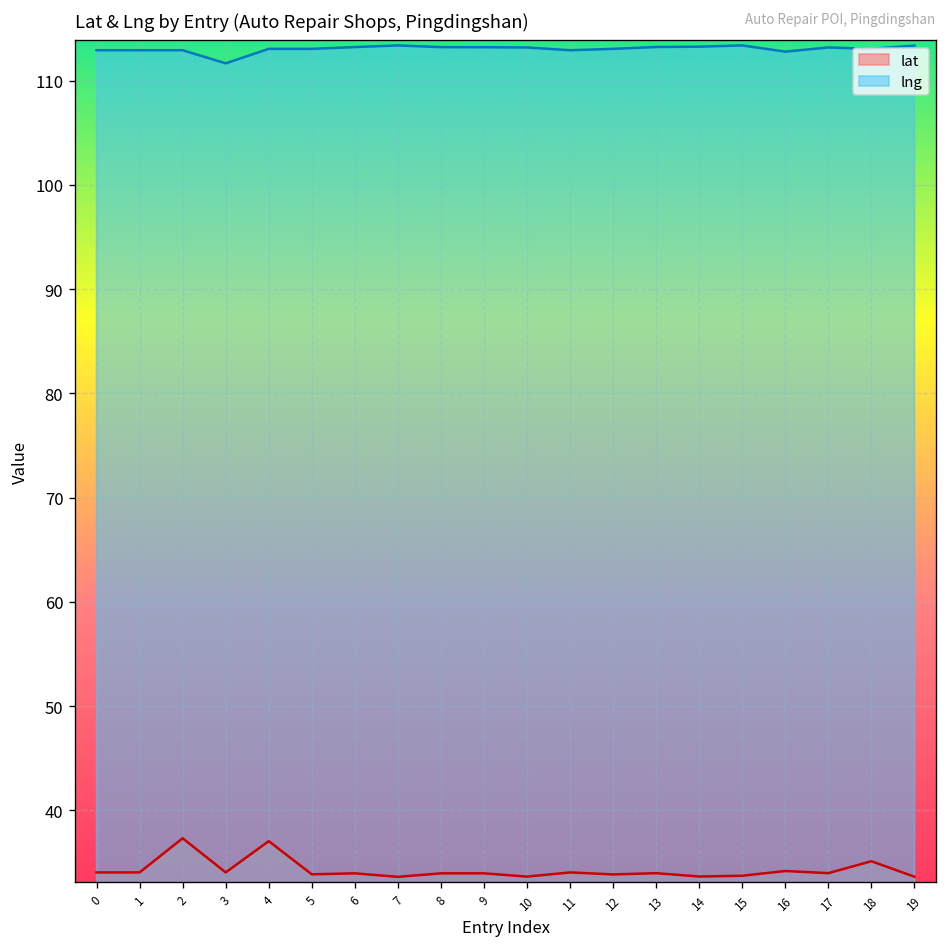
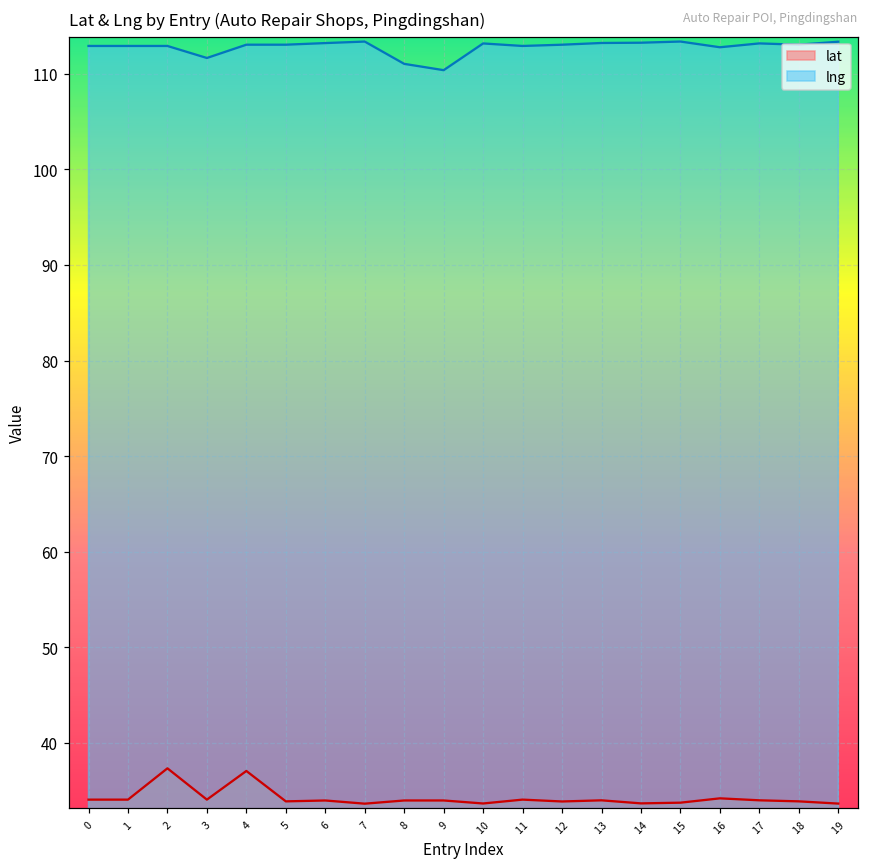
  {
    "lat": {
      "0": 34,
      "1": 34,
      "2": 37,
      "3": 34,
      "4": 37,
      "5": 34,
      "6": 34,
      "7": 34,
      "8": 34,
      "9": 34,
      "10": 34,
      "11": 34,
      "12": 34,
      "13": 34,
      "14": 34,
      "15": 34,
      "16": 34,
      "17": 34,
-     "18": 35,
+     "18": 34,
      "19": 34
    },
    "lng": {
      "0": 113,
      "1": 113,
      "2": 113,
      "3": 112,
      "4": 113,
      "5": 113,
      "6": 113,
      "7": 113,
-     "8": 113,
-     "9": 113,
+     "8": 111,
+     "9": 110,
      "10": 113,
      "11": 113,
      "12": 113,
      "13": 113,
      "14": 113,
      "15": 113,
      "16": 113,
      "17": 113,
      "19": 113
    }
  }
